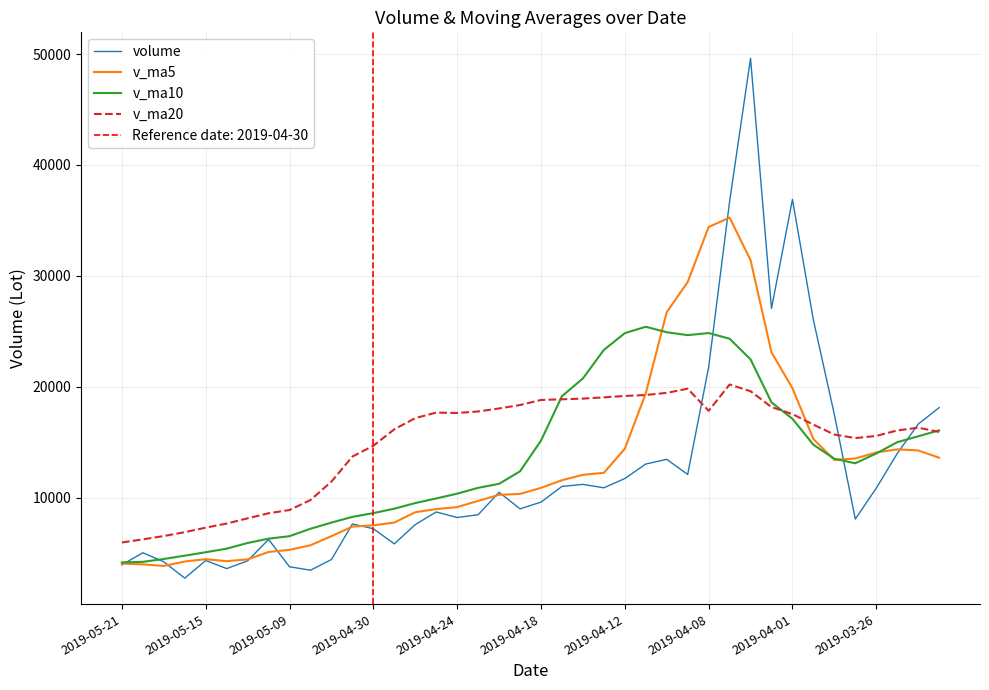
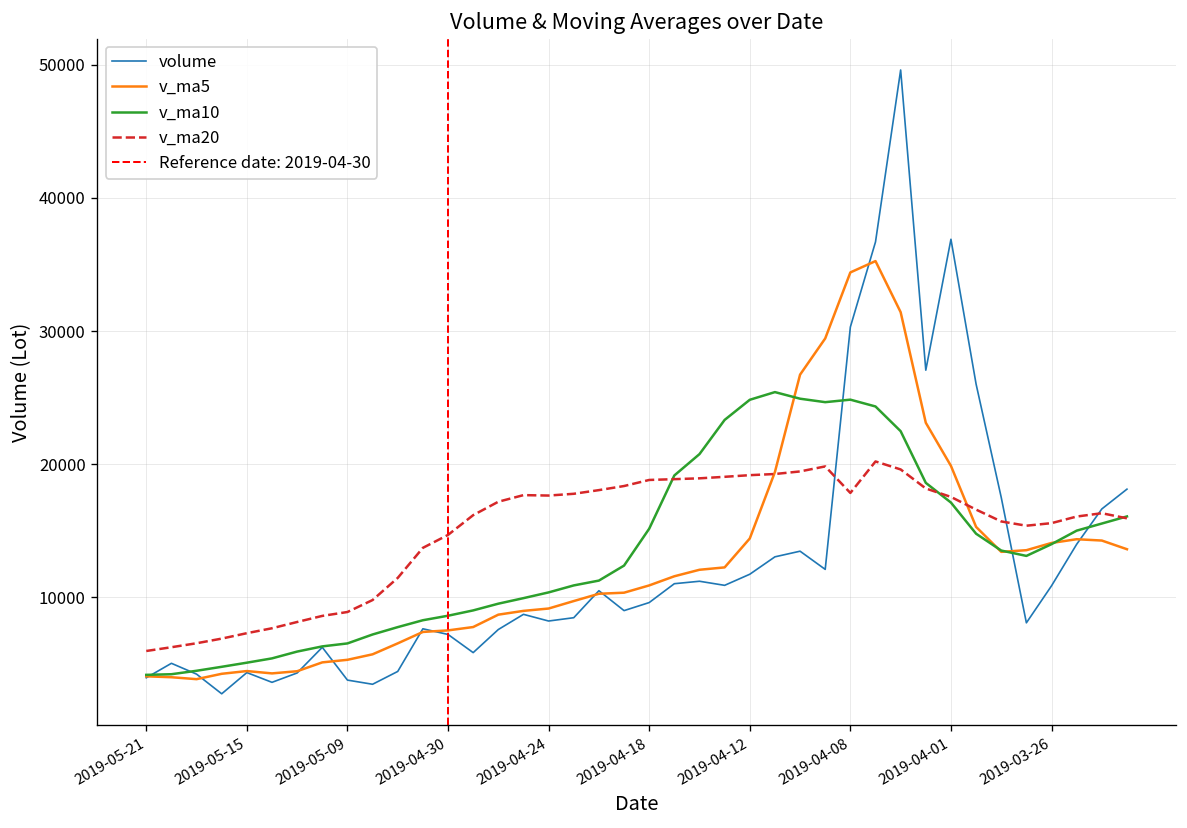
  {
    "volume": {
      "2019-05-09": 3800,
      "2019-04-30": 7200,
      "2019-04-24": 8200,
      "2019-04-18": 9600,
      "2019-04-12": 11700,
-     "2019-04-08": 21700,
+     "2019-04-08": 30300,
      "2019-04-01": 36900,
      "2019-03-26": 10800
    },
    "v_ma5": {
      "2019-05-09": 5300,
      "2019-04-30": 7500,
      "2019-04-24": 9100,
      "2019-04-18": 10900,
      "2019-04-12": 14400,
      "2019-04-08": 34400,
      "2019-04-01": 19900
    },
    "v_ma10": {
      "2019-05-15": 5100,
      "2019-05-09": 6500,
      "2019-04-30": 8600,
      "2019-04-24": 10400,
      "2019-04-18": 15100,
      "2019-04-12": 24800,
      "2019-04-08": 24800,
      "2019-04-01": 17100
    },
    "v_ma20": {
      "2019-05-21": 6000,
      "2019-05-15": 7300,
      "2019-05-09": 8900,
      "2019-04-30": 14700,
      "2019-04-24": 17600,
      "2019-04-18": 18800,
      "2019-04-12": 19200,
      "2019-04-08": 17800,
      "2019-04-01": 17500,
      "2019-03-26": 15600
    }
  }
